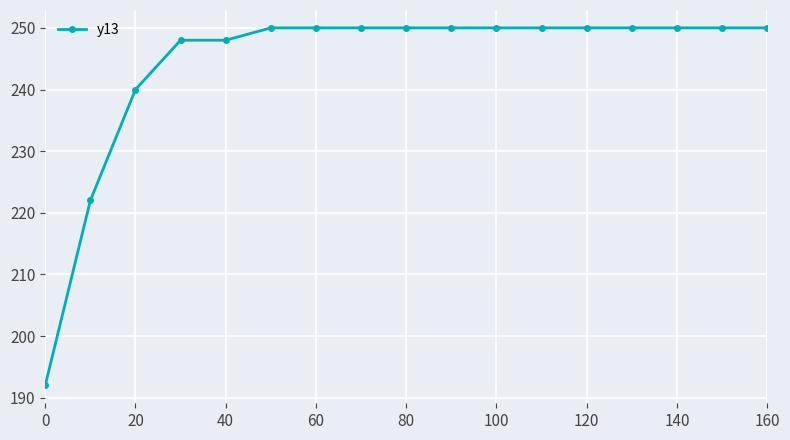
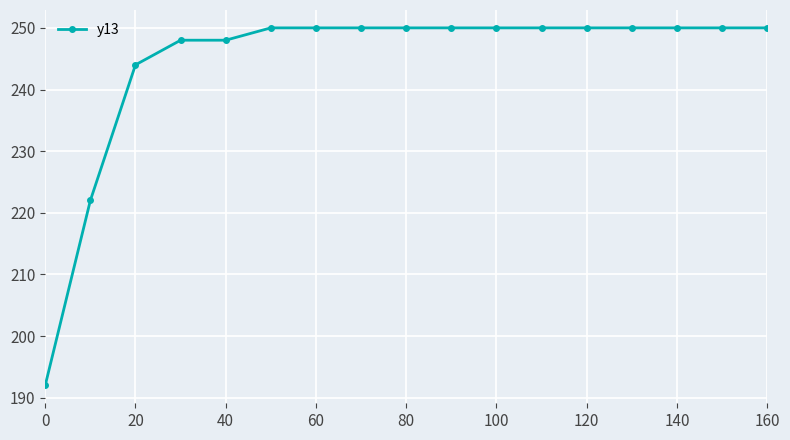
  {
    "0": 192,
-   "20": 240,
+   "20": 244,
    "40": 248,
    "60": 250,
    "80": 250,
    "100": 250,
    "120": 250,
    "140": 250,
    "160": 250
  }
